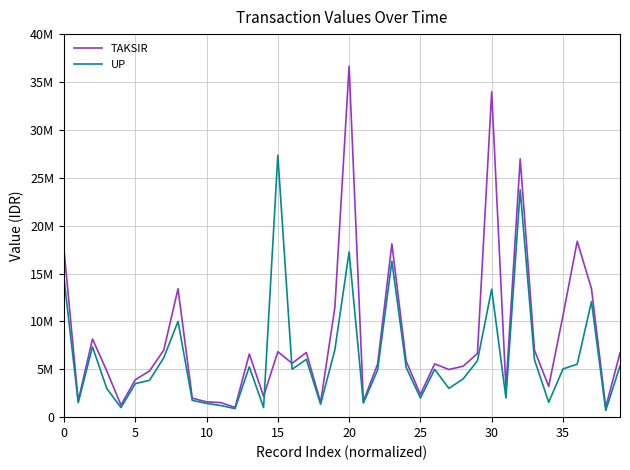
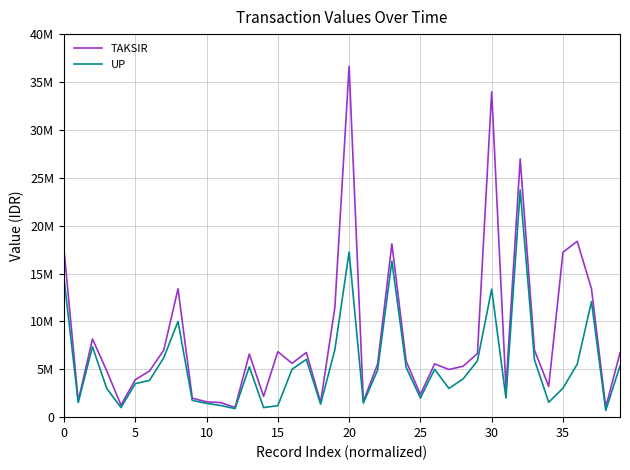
  {
    "TAKSIR": {
      "0": 18000000,
      "5": 4000000,
      "15": 7000000,
      "20": 37000000,
      "25": 2000000,
      "30": 34000000,
-     "35": 11000000
+     "35": 17000000
    },
    "UP": {
      "0": 15000000,
      "5": 4000000,
-     "15": 27000000,
+     "15": 1000000,
      "20": 17000000,
      "25": 2000000,
      "30": 13000000,
-     "35": 5000000
+     "35": 3000000
    }
  }
